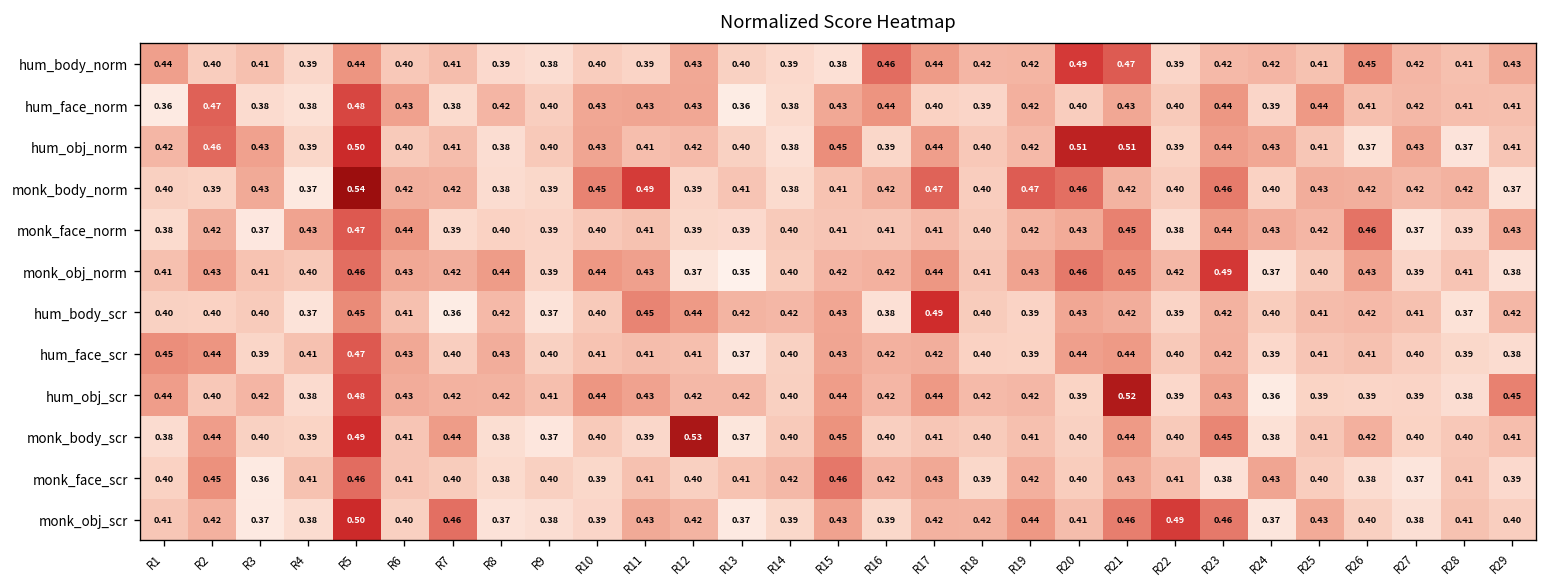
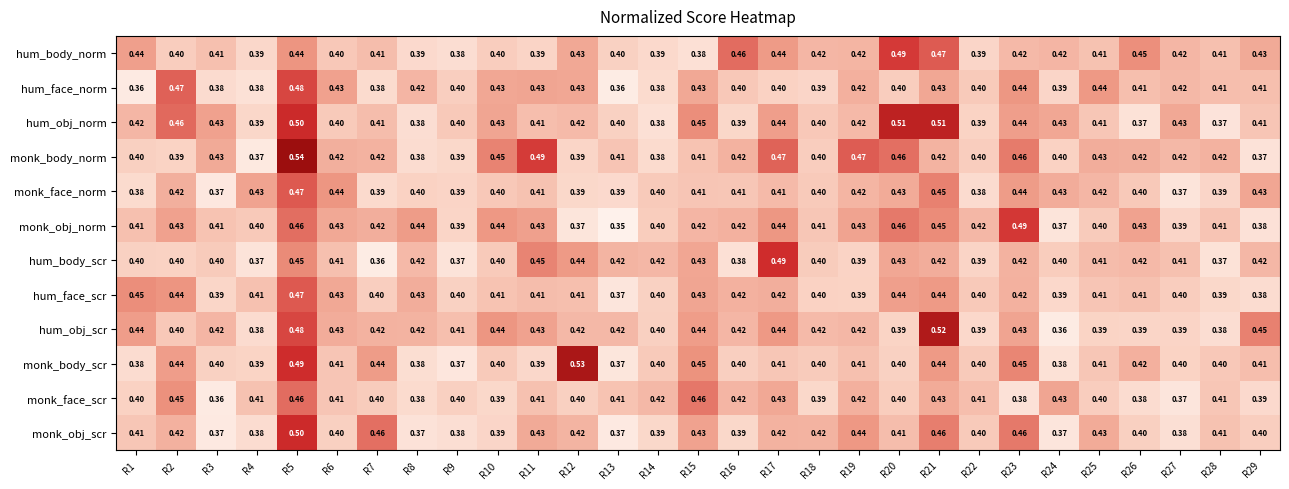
  {
    "hum_face_norm": {
      "R1": 0.36,
      "R2": 0.47,
      "R3": 0.38,
      "R4": 0.38,
      "R5": 0.48,
      "R6": 0.43,
      "R7": 0.38,
      "R8": 0.42,
      "R9": 0.40,
      "R10": 0.43,
      "R11": 0.43,
      "R12": 0.43,
      "R13": 0.36,
      "R14": 0.38,
      "R15": 0.43,
-     "R16": 0.44,
+     "R16": 0.40,
      "R17": 0.40,
      "R18": 0.39,
      "R19": 0.42,
      "R20": 0.40,
      "R21": 0.43,
      "R22": 0.40,
      "R23": 0.44,
      "R24": 0.39,
      "R25": 0.44,
      "R26": 0.41,
      "R27": 0.42,
      "R28": 0.41,
      "R29": 0.41
    },
    "monk_face_norm": {
      "R1": 0.38,
      "R2": 0.42,
      "R3": 0.37,
      "R4": 0.43,
      "R5": 0.47,
      "R6": 0.44,
      "R7": 0.39,
      "R8": 0.40,
      "R9": 0.39,
      "R10": 0.40,
      "R11": 0.41,
      "R12": 0.39,
      "R13": 0.39,
      "R14": 0.40,
      "R15": 0.41,
      "R16": 0.41,
      "R17": 0.41,
      "R18": 0.40,
      "R19": 0.42,
      "R20": 0.43,
      "R21": 0.45,
      "R22": 0.38,
      "R23": 0.44,
      "R24": 0.43,
      "R25": 0.42,
-     "R26": 0.46,
+     "R26": 0.40,
      "R27": 0.37,
      "R28": 0.39,
      "R29": 0.43
    },
    "monk_obj_scr": {
      "R1": 0.41,
      "R2": 0.42,
      "R3": 0.37,
      "R4": 0.38,
      "R5": 0.50,
      "R6": 0.40,
      "R7": 0.46,
      "R8": 0.37,
      "R9": 0.38,
      "R10": 0.39,
      "R11": 0.43,
      "R12": 0.42,
      "R13": 0.37,
      "R14": 0.39,
      "R15": 0.43,
      "R16": 0.39,
      "R17": 0.42,
      "R18": 0.42,
      "R19": 0.44,
      "R20": 0.41,
      "R21": 0.46,
-     "R22": 0.49,
+     "R22": 0.40,
      "R23": 0.46,
      "R24": 0.37,
      "R25": 0.43,
      "R26": 0.40,
      "R27": 0.38,
      "R28": 0.41,
      "R29": 0.40
    }
  }
